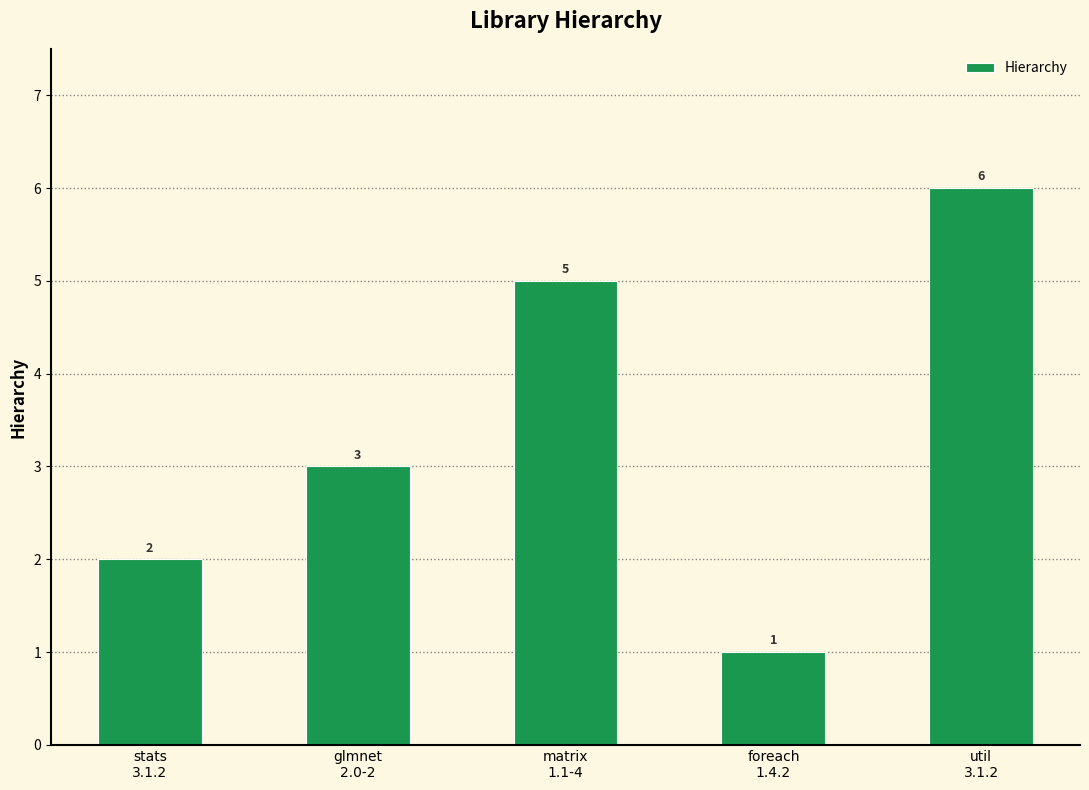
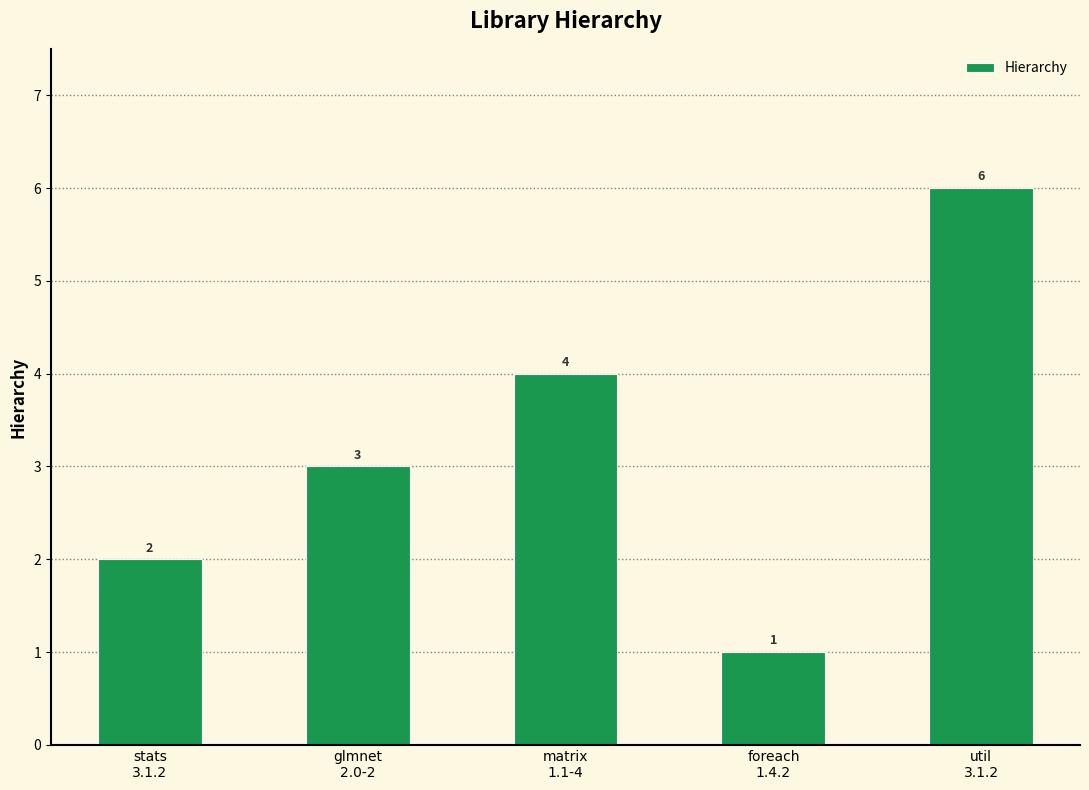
  {
    "stats 3.1.2": 2,
    "glmnet 2.0-2": 3,
-   "matrix 1.1-4": 5,
+   "matrix 1.1-4": 4,
    "foreach 1.4.2": 1,
    "util 3.1.2": 6
  }
